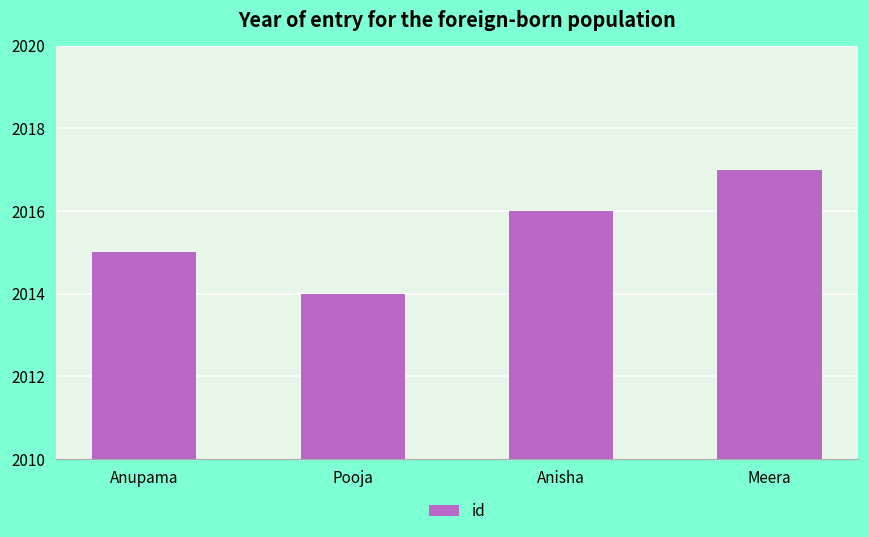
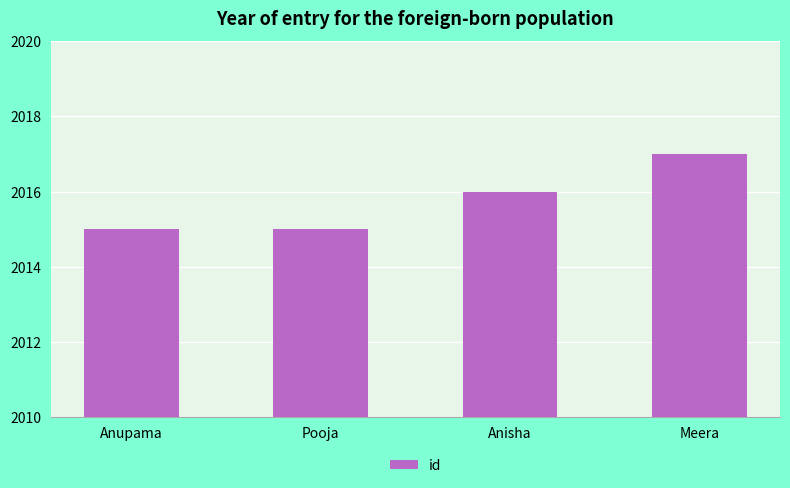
  {
    "Anupama": 2015,
-   "Pooja": 2014,
+   "Pooja": 2015,
    "Anisha": 2016,
    "Meera": 2017
  }
